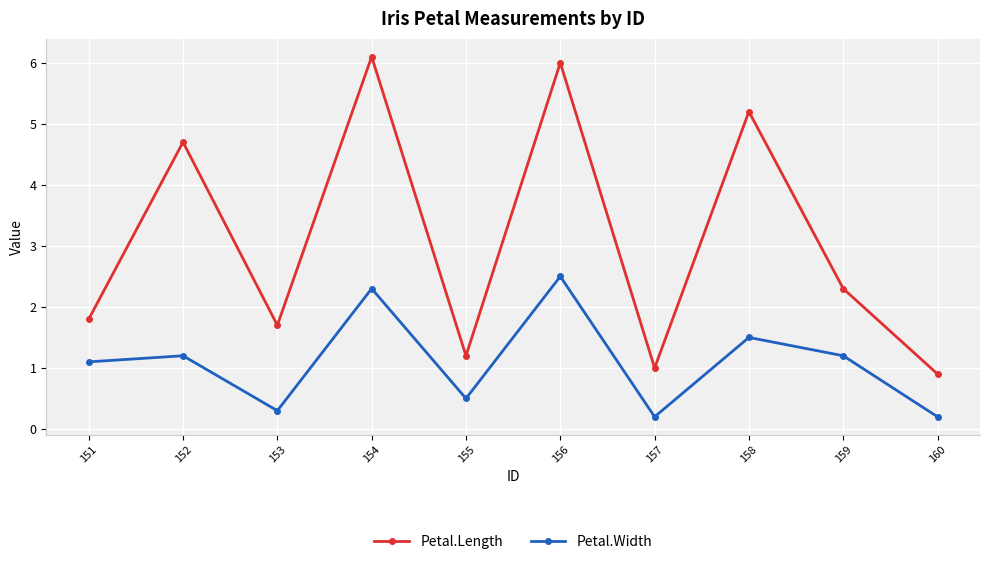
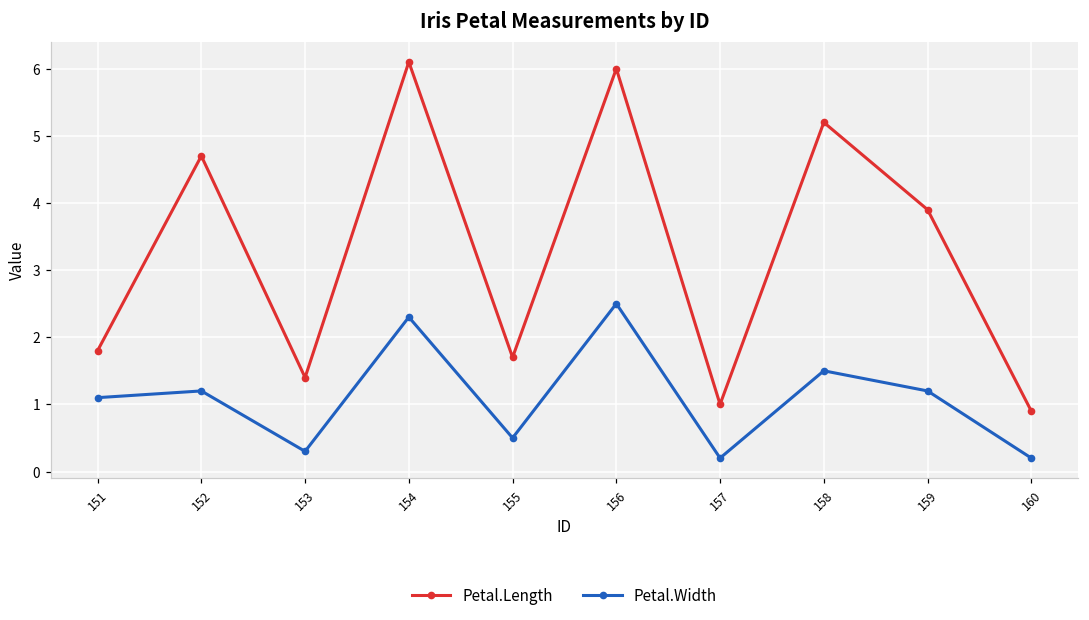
  {
    "Petal.Length": {
      "151": 1.8,
      "152": 4.7,
-     "153": 1.7,
+     "153": 1.4,
      "154": 6.1,
-     "155": 1.2,
+     "155": 1.7,
      "156": 6.0,
      "157": 1.0,
      "158": 5.2,
-     "159": 2.3,
+     "159": 3.9,
      "160": 0.9
    },
    "Petal.Width": {
      "151": 1.1,
      "152": 1.2,
      "153": 0.3,
      "154": 2.3,
      "155": 0.5,
      "156": 2.5,
      "157": 0.2,
      "158": 1.5,
      "159": 1.2,
      "160": 0.2
    }
  }
